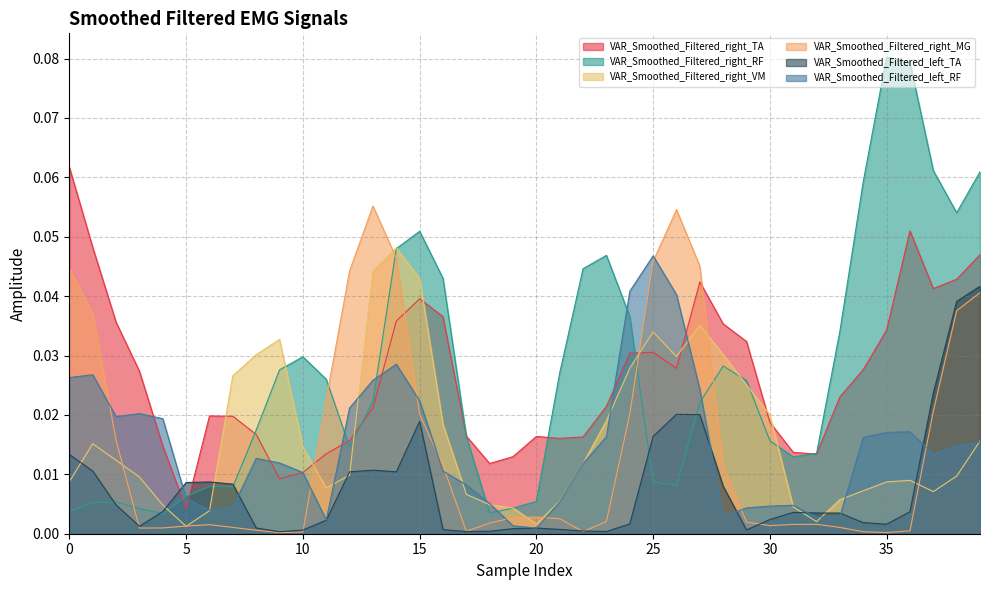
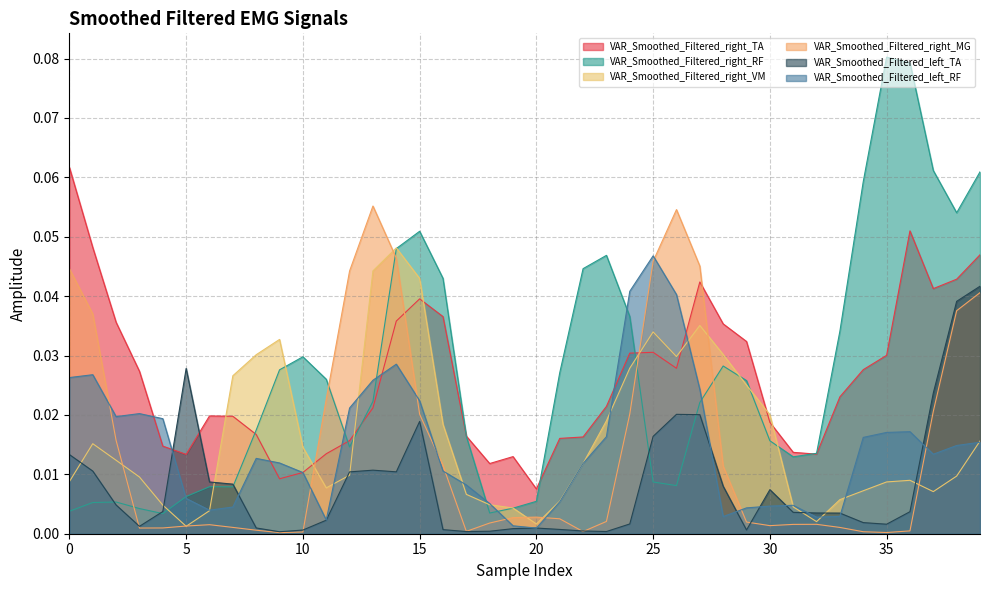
  {
    "VAR_Smoothed_Filtered_right_TA": {
      "0": 0.062,
-     "5": 0.004,
+     "5": 0.013,
      "15": 0.040,
-     "20": 0.016,
+     "20": 0.008,
      "25": 0.031,
      "30": 0.019,
-     "35": 0.034
+     "35": 0.030
    },
    "VAR_Smoothed_Filtered_left_TA": {
      "0": 0.013,
-     "5": 0.009,
+     "5": 0.028,
      "15": 0.019,
      "25": 0.016,
-     "30": 0.002,
+     "30": 0.007,
      "35": 0.002
    }
  }
